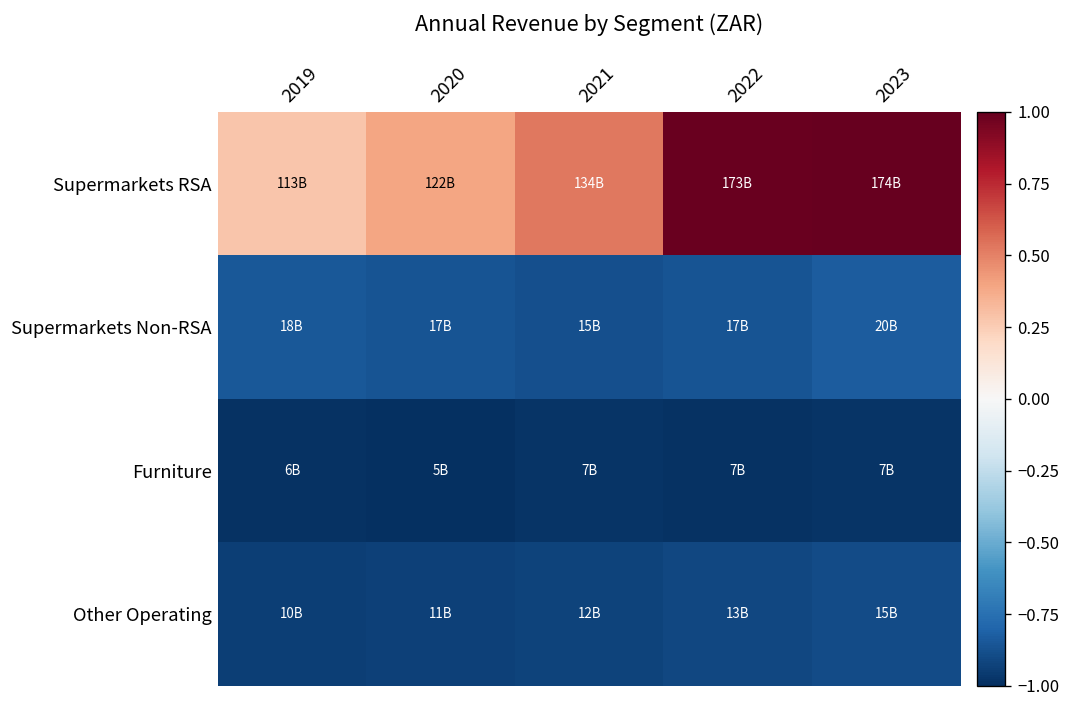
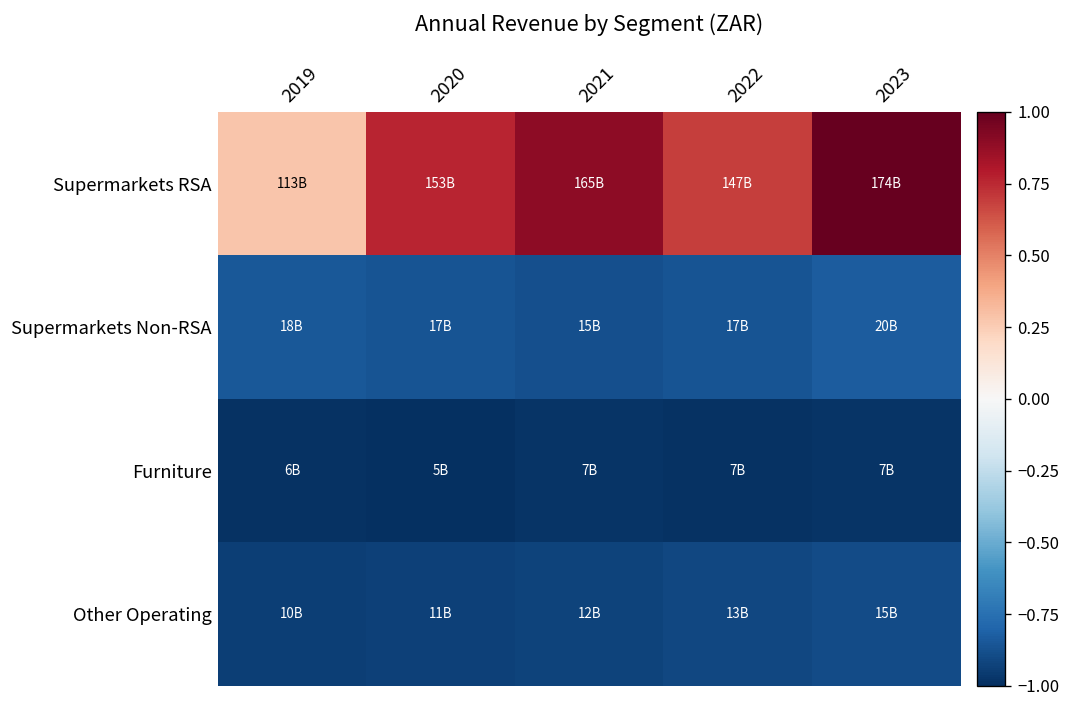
  {
    "Supermarkets RSA": {
      "2019": "113B",
-     "2020": "122B",
-     "2021": "134B",
-     "2022": "173B",
+     "2020": "153B",
+     "2021": "165B",
+     "2022": "147B",
      "2023": "174B"
    },
    "Supermarkets Non-RSA": {
      "2019": "18B",
      "2020": "17B",
      "2021": "15B",
      "2022": "17B",
      "2023": "20B"
    },
    "Furniture": {
      "2019": "6B",
      "2020": "5B",
      "2021": "7B",
      "2022": "7B",
      "2023": "7B"
    },
    "Other Operating": {
      "2019": "10B",
      "2020": "11B",
      "2021": "12B",
      "2022": "13B",
      "2023": "15B"
    }
  }
